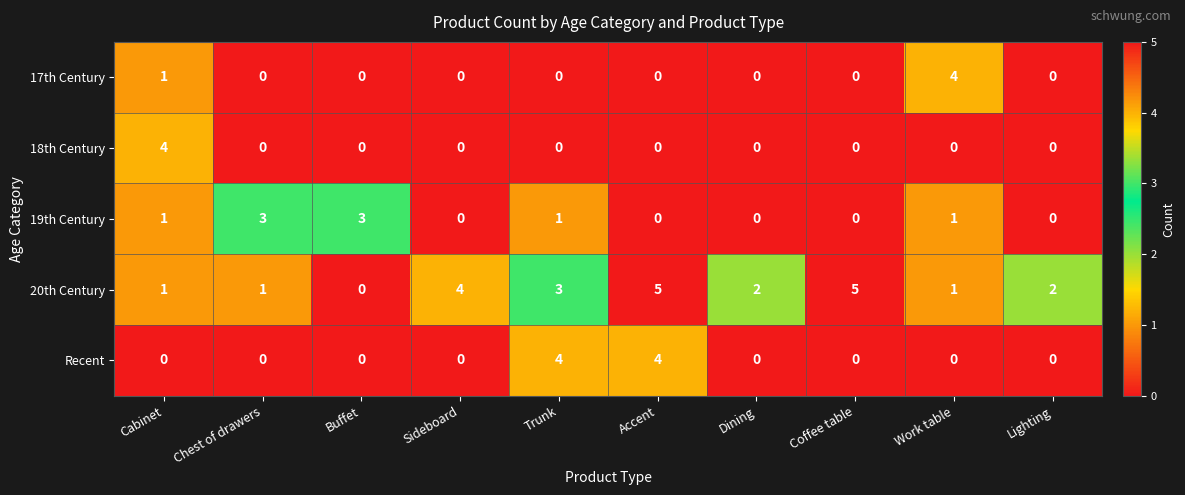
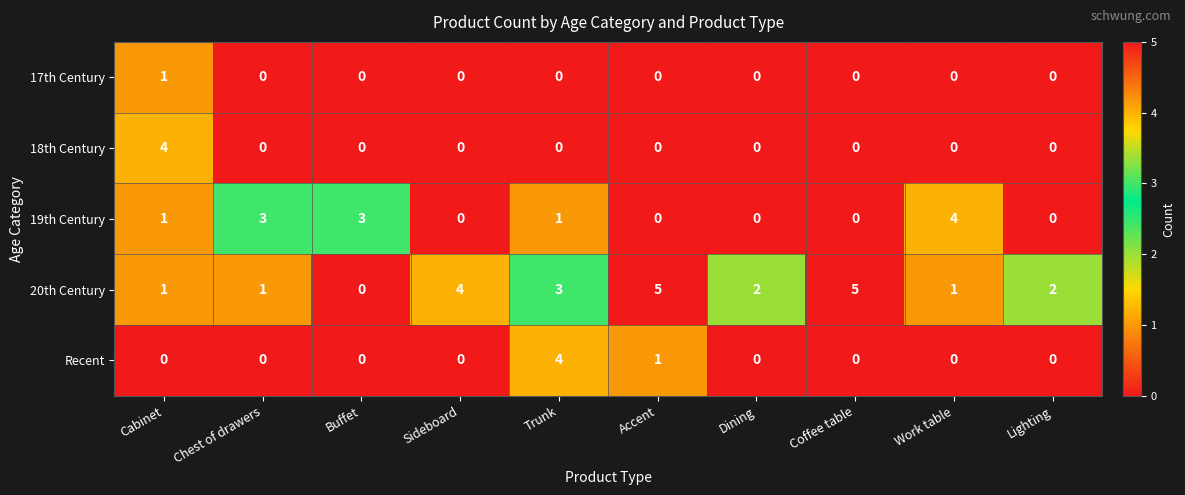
  {
    "17th Century": {
      "Cabinet": 1,
      "Chest of drawers": 0,
      "Buffet": 0,
      "Sideboard": 0,
      "Trunk": 0,
      "Accent": 0,
      "Dining": 0,
      "Coffee table": 0,
-     "Work table": 4,
+     "Work table": 0,
      "Lighting": 0
    },
    "18th Century": {
      "Cabinet": 4,
      "Chest of drawers": 0,
      "Buffet": 0,
      "Sideboard": 0,
      "Trunk": 0,
      "Accent": 0,
      "Dining": 0,
      "Coffee table": 0,
      "Work table": 0,
      "Lighting": 0
    },
    "19th Century": {
      "Cabinet": 1,
      "Chest of drawers": 3,
      "Buffet": 3,
      "Sideboard": 0,
      "Trunk": 1,
      "Accent": 0,
      "Dining": 0,
      "Coffee table": 0,
-     "Work table": 1,
+     "Work table": 4,
      "Lighting": 0
    },
    "20th Century": {
      "Cabinet": 1,
      "Chest of drawers": 1,
      "Buffet": 0,
      "Sideboard": 4,
      "Trunk": 3,
      "Accent": 5,
      "Dining": 2,
      "Coffee table": 5,
      "Work table": 1,
      "Lighting": 2
    },
    "Recent": {
      "Cabinet": 0,
      "Chest of drawers": 0,
      "Buffet": 0,
      "Sideboard": 0,
      "Trunk": 4,
-     "Accent": 4,
+     "Accent": 1,
      "Dining": 0,
      "Coffee table": 0,
      "Work table": 0,
      "Lighting": 0
    }
  }
